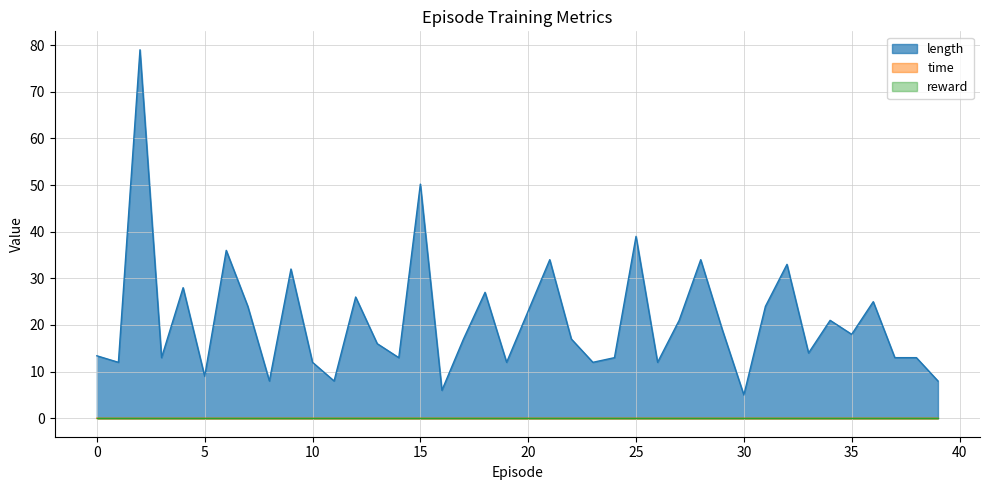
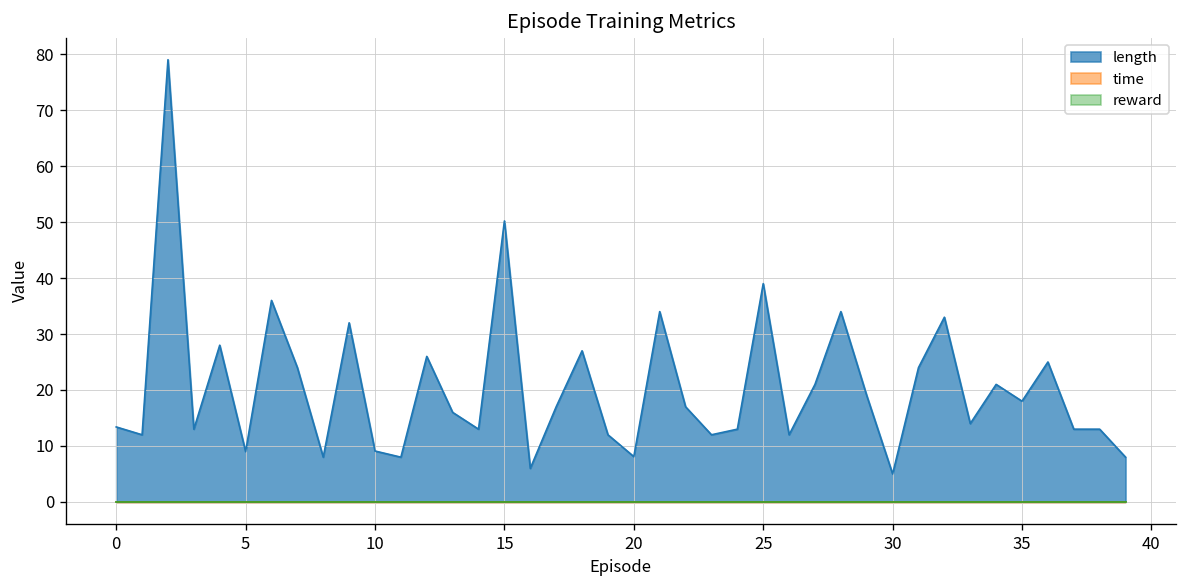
  {
    "length": {
      "0": 13,
      "5": 9,
-     "10": 12,
+     "10": 9,
      "15": 50,
-     "20": 23,
+     "20": 8,
      "25": 39,
      "30": 5,
      "35": 18
    },
    "reward": {
      "0": 0,
      "5": 0,
      "10": 0,
      "15": 0,
      "20": 0,
      "25": 0,
      "30": 0,
      "35": 0
    }
  }
